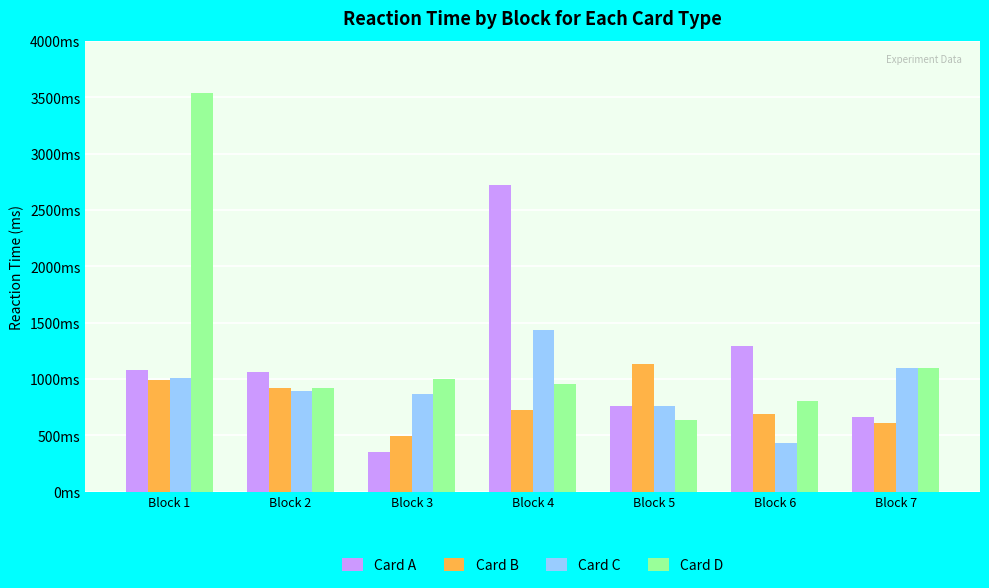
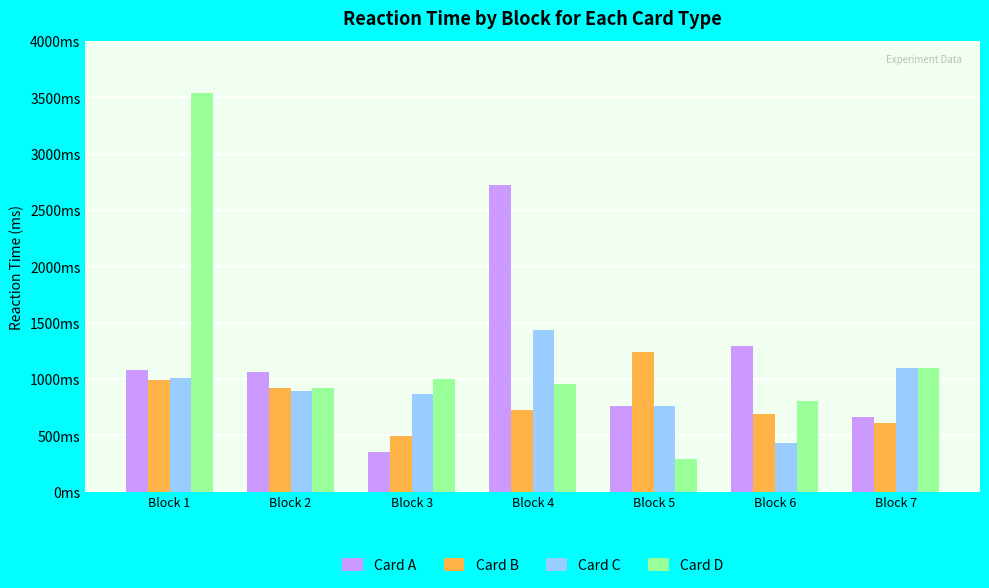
  {
    "Card A": {
      "Block 1": "1080ms",
      "Block 2": "1070ms",
      "Block 3": "360ms",
      "Block 4": "2720ms",
      "Block 5": "760ms",
      "Block 6": "1300ms",
      "Block 7": "660ms"
    },
    "Card B": {
      "Block 1": "990ms",
      "Block 2": "920ms",
      "Block 3": "500ms",
      "Block 4": "720ms",
-     "Block 5": "1130ms",
+     "Block 5": "1240ms",
      "Block 6": "690ms",
      "Block 7": "610ms"
    },
    "Card C": {
      "Block 1": "1010ms",
      "Block 2": "890ms",
      "Block 3": "870ms",
      "Block 4": "1440ms",
      "Block 5": "760ms",
      "Block 6": "440ms",
      "Block 7": "1100ms"
    },
    "Card D": {
      "Block 1": "3540ms",
      "Block 2": "920ms",
      "Block 3": "1000ms",
      "Block 4": "960ms",
-     "Block 5": "630ms",
+     "Block 5": "290ms",
      "Block 6": "800ms",
      "Block 7": "1100ms"
    }
  }
